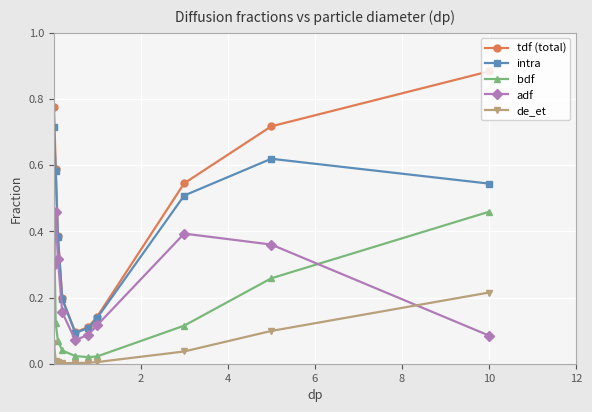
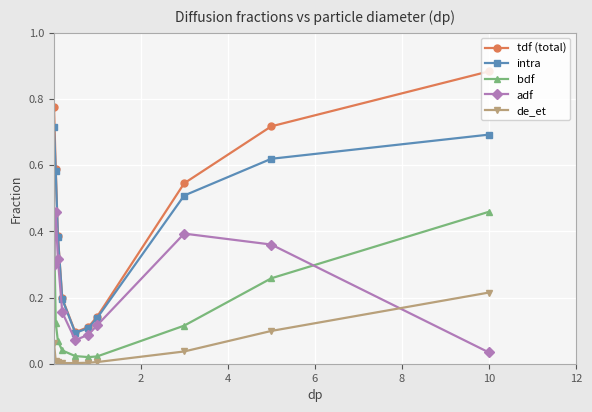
  {
    "intra": {
-     "10": 0.54
+     "10": 0.69
    },
    "bdf": {
      "10": 0.46
    },
    "adf": {
-     "10": 0.09
+     "10": 0.03
    },
    "de_et": {
      "10": 0.22
    }
  }
